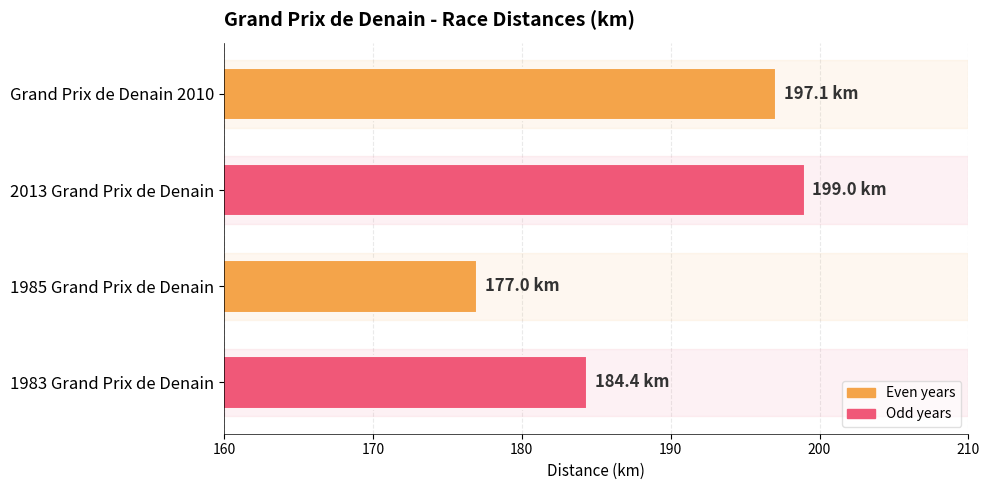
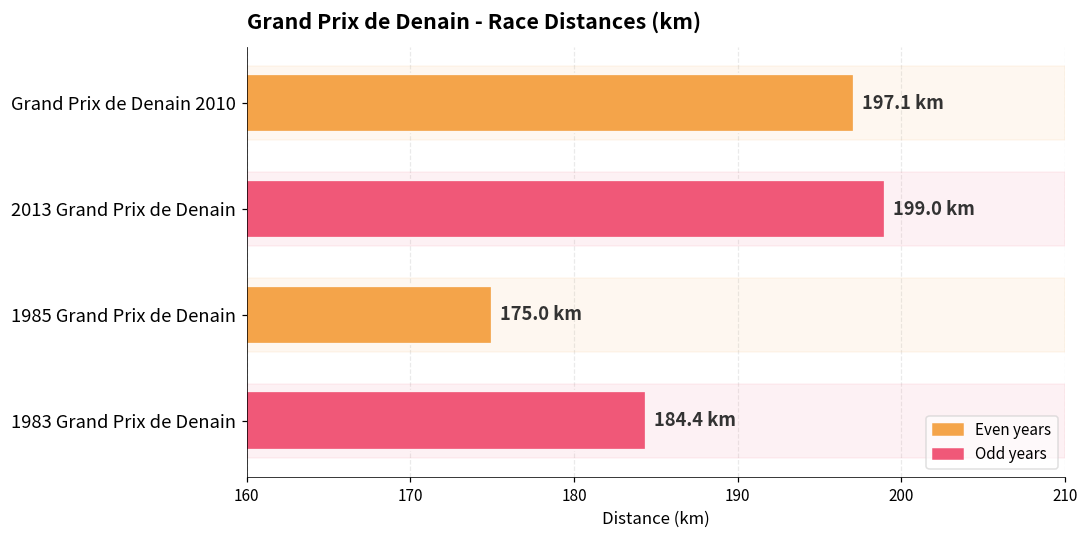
  {
    "Grand Prix de Denain 2010": 197.1,
    "2013 Grand Prix de Denain": 199.0,
-   "1985 Grand Prix de Denain": 177.0,
+   "1985 Grand Prix de Denain": 175.0,
    "1983 Grand Prix de Denain": 184.4
  }
